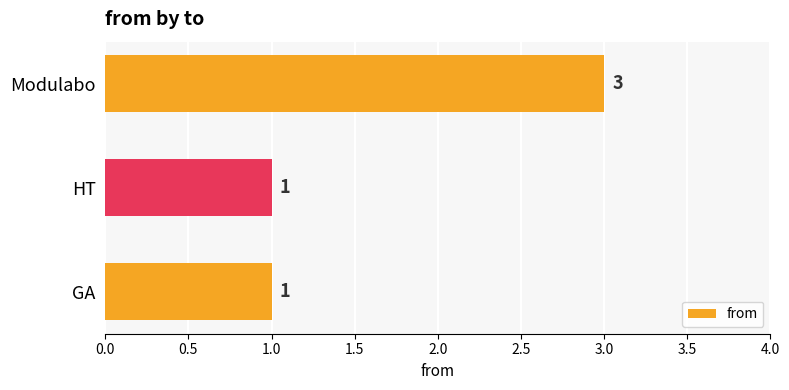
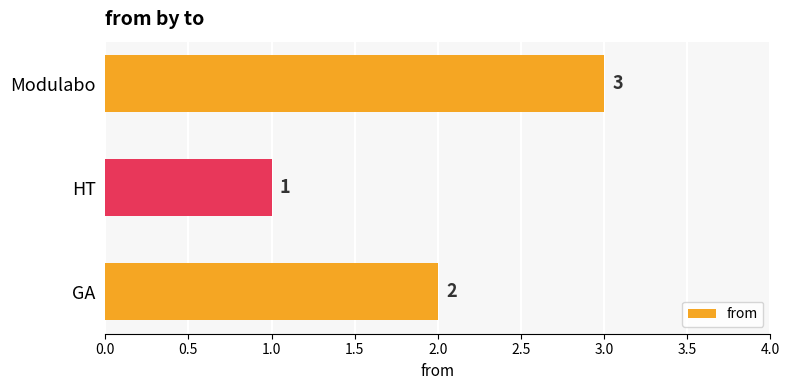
  {
    "Modulabo": 3,
    "HT": 1,
-   "GA": 1
+   "GA": 2
  }
